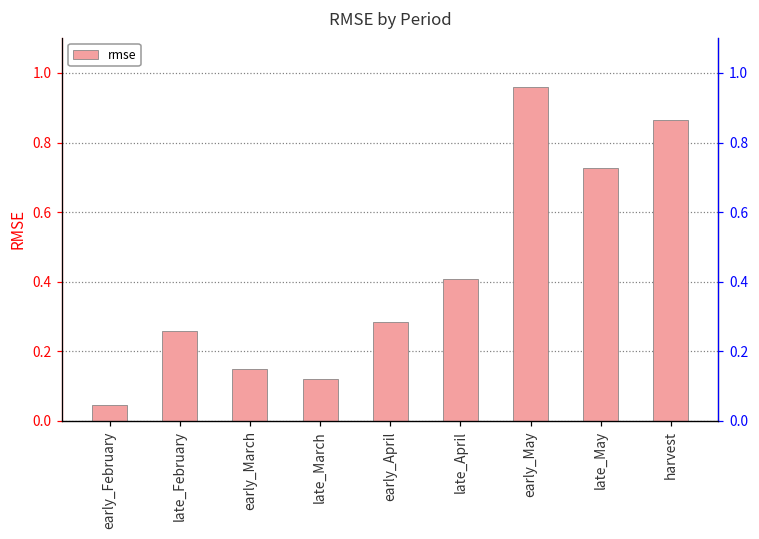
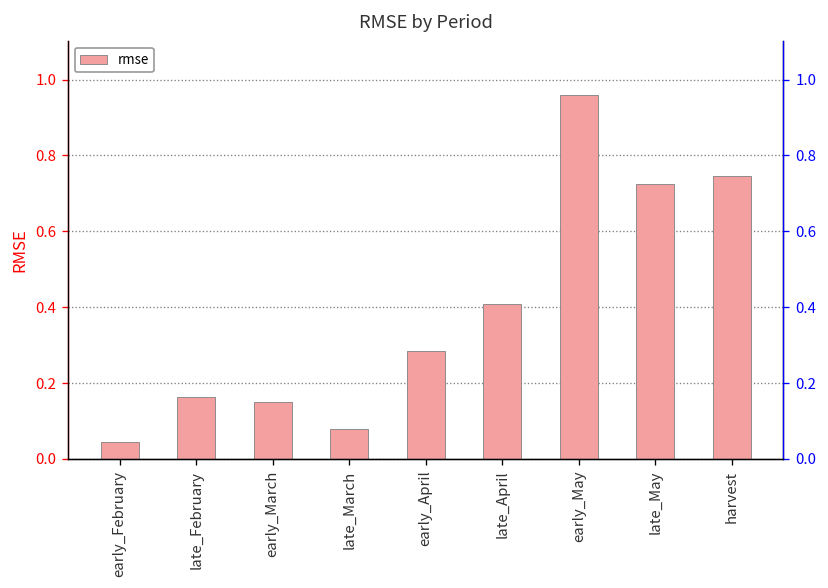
  {
    "early_February": 0.04,
-   "late_February": 0.26,
+   "late_February": 0.16,
    "early_March": 0.15,
-   "late_March": 0.12,
+   "late_March": 0.08,
    "early_April": 0.28,
    "late_April": 0.41,
    "early_May": 0.96,
    "late_May": 0.73,
-   "harvest": 0.87
+   "harvest": 0.75
  }
